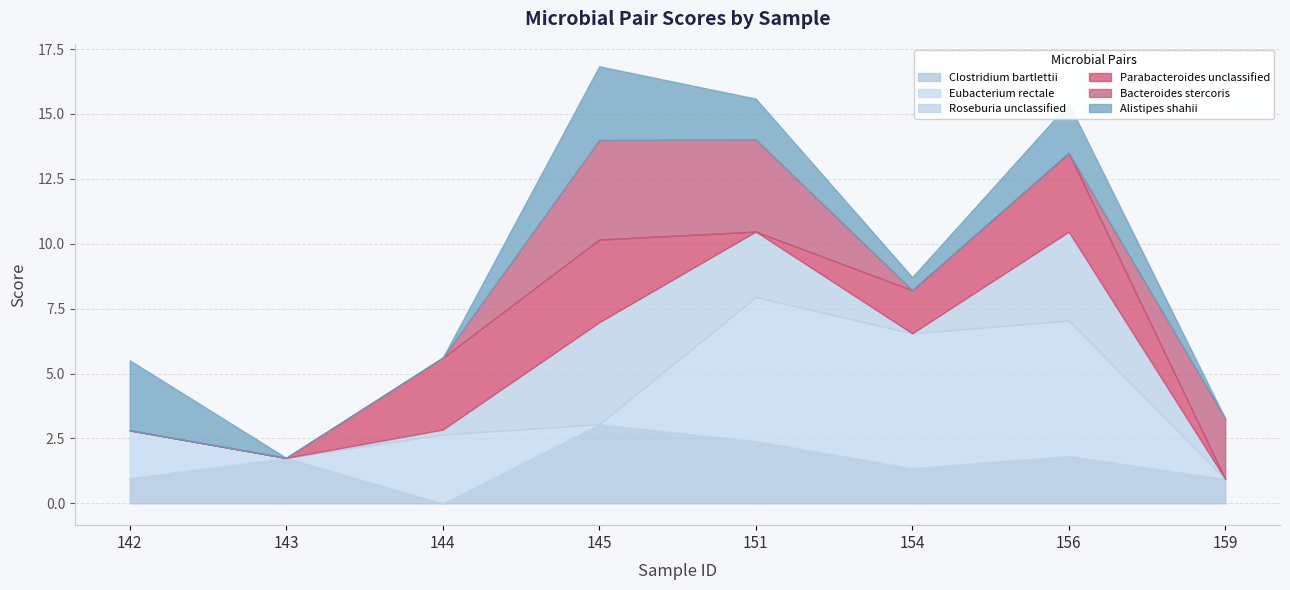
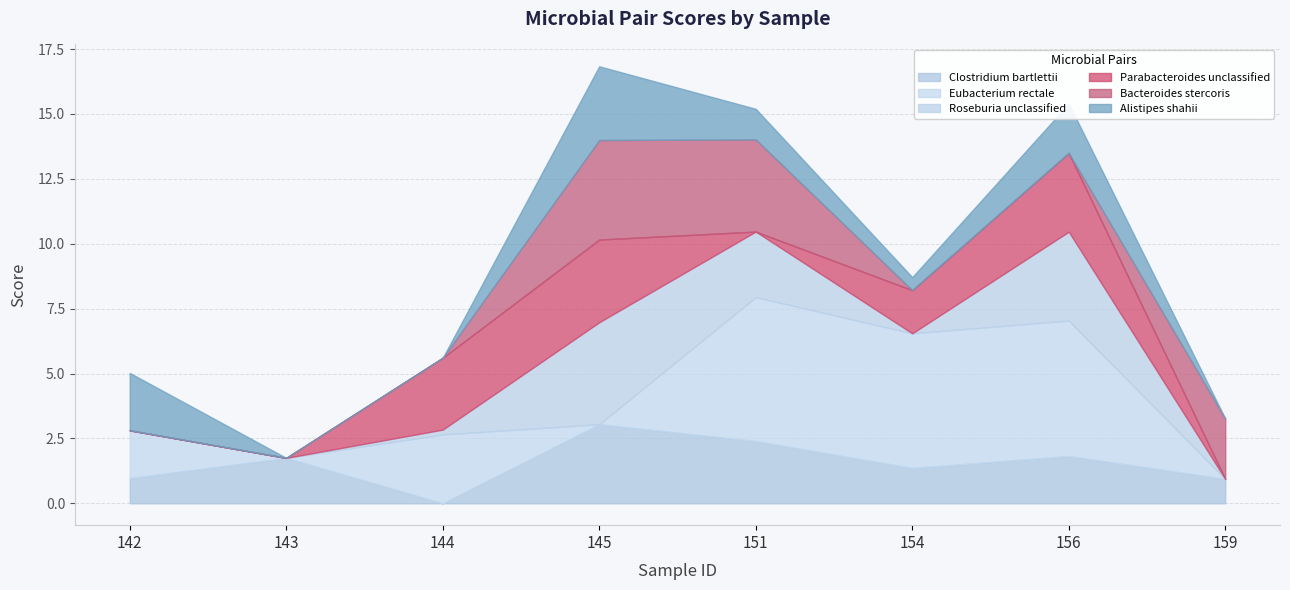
  {
    "Alistipes shahii": {
-     "142": 2.7,
+     "142": 2.2,
      "145": 2.8,
-     "151": 1.6,
+     "151": 1.2,
      "154": 0.5
    }
  }
